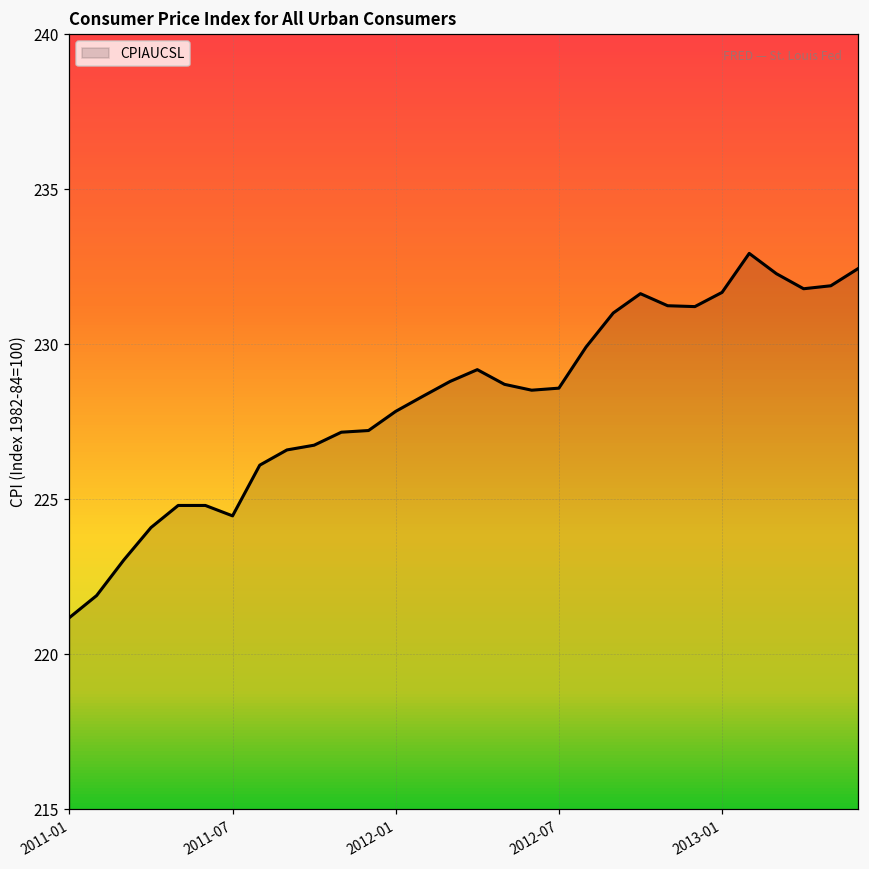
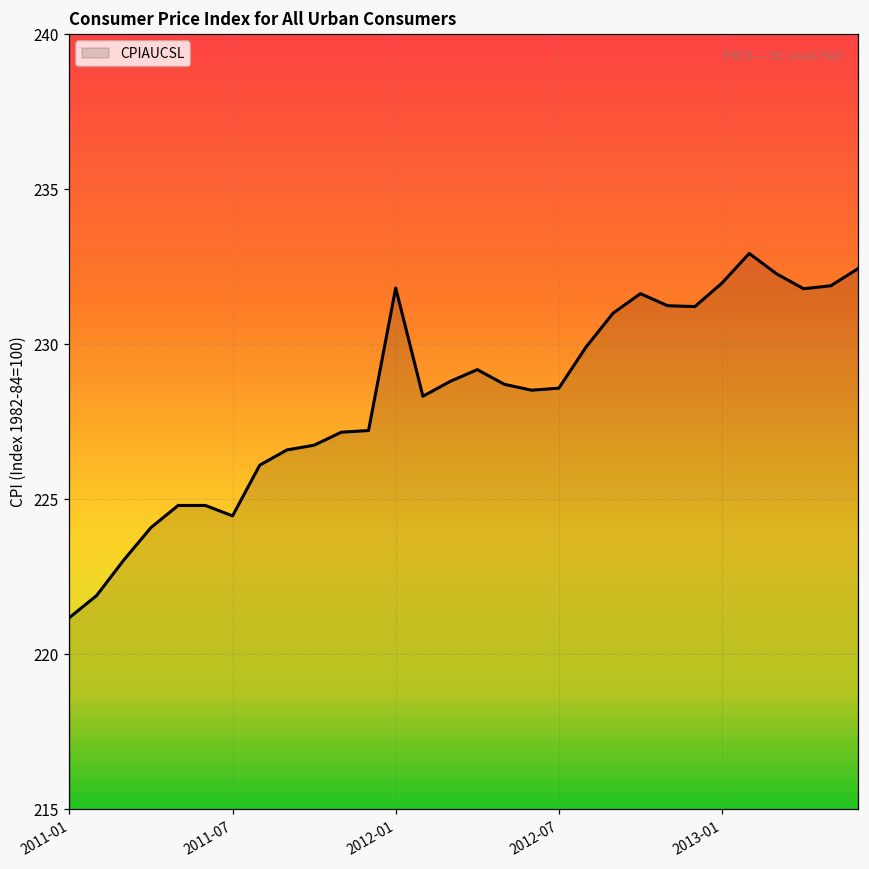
  {
    "2011-01": 221.2,
    "2011-07": 224.5,
-   "2012-01": 227.8,
+   "2012-01": 231.8,
    "2012-07": 228.6,
-   "2013-01": 231.7
+   "2013-01": 232.0
  }
